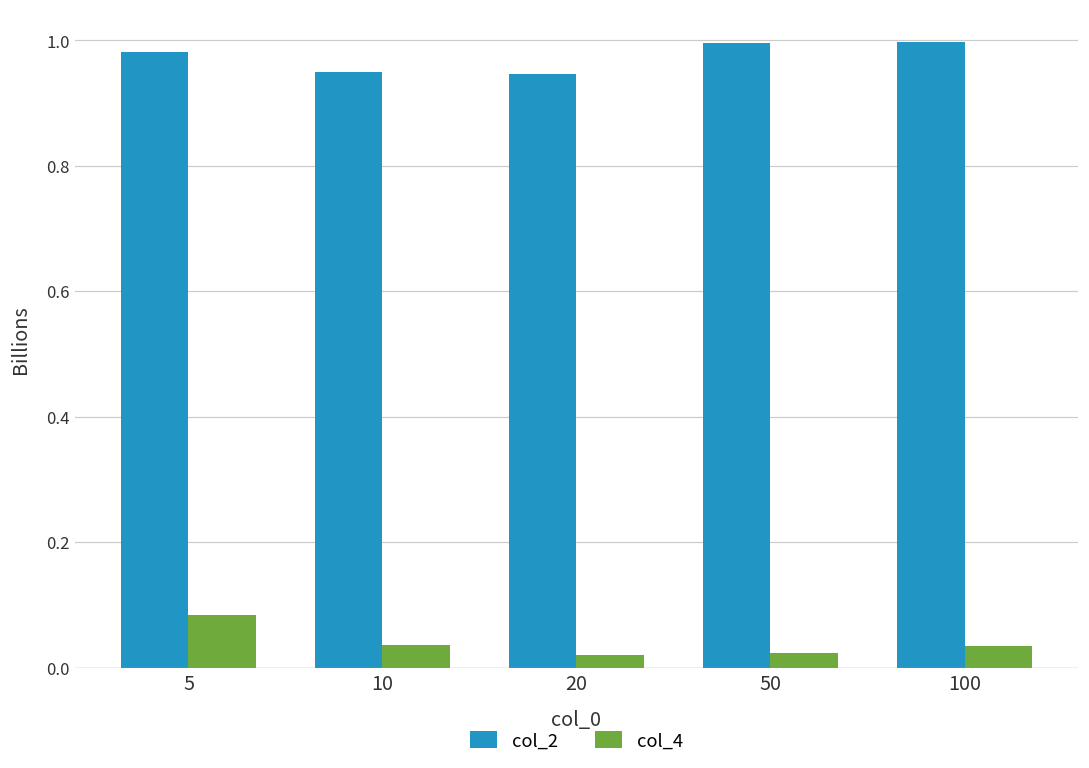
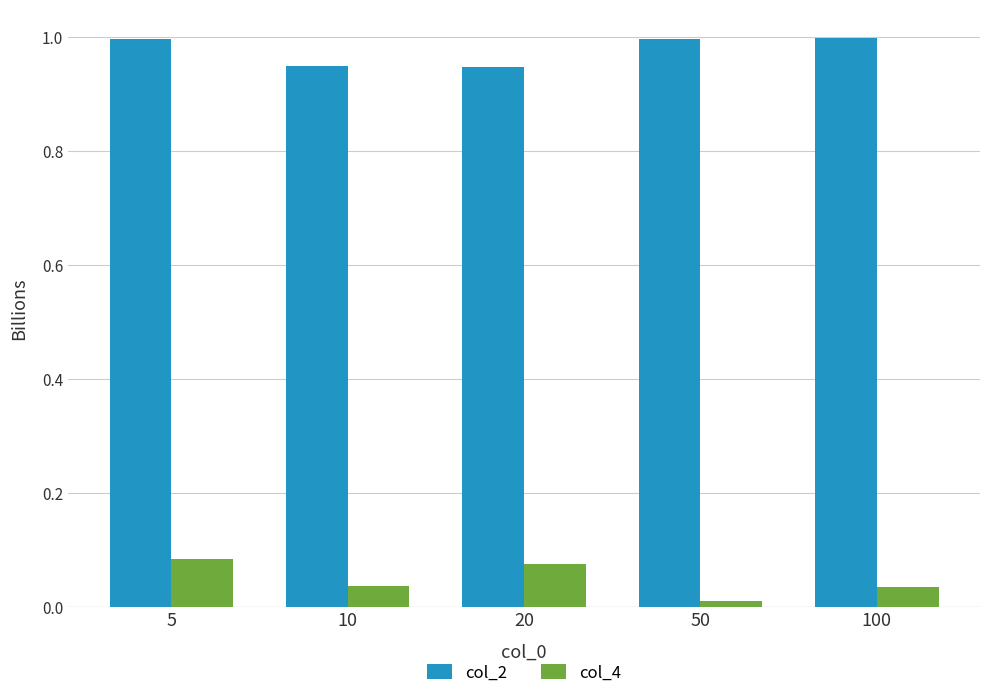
  {
    "col_2": {
-     "5": 0.98,
+     "5": 1.00,
      "10": 0.95,
      "20": 0.95,
      "50": 1.00,
      "100": 1.00
    },
    "col_4": {
      "5": 0.08,
      "10": 0.04,
-     "20": 0.02,
-     "50": 0.02,
+     "20": 0.07,
+     "50": 0.01,
      "100": 0.03
    }
  }
